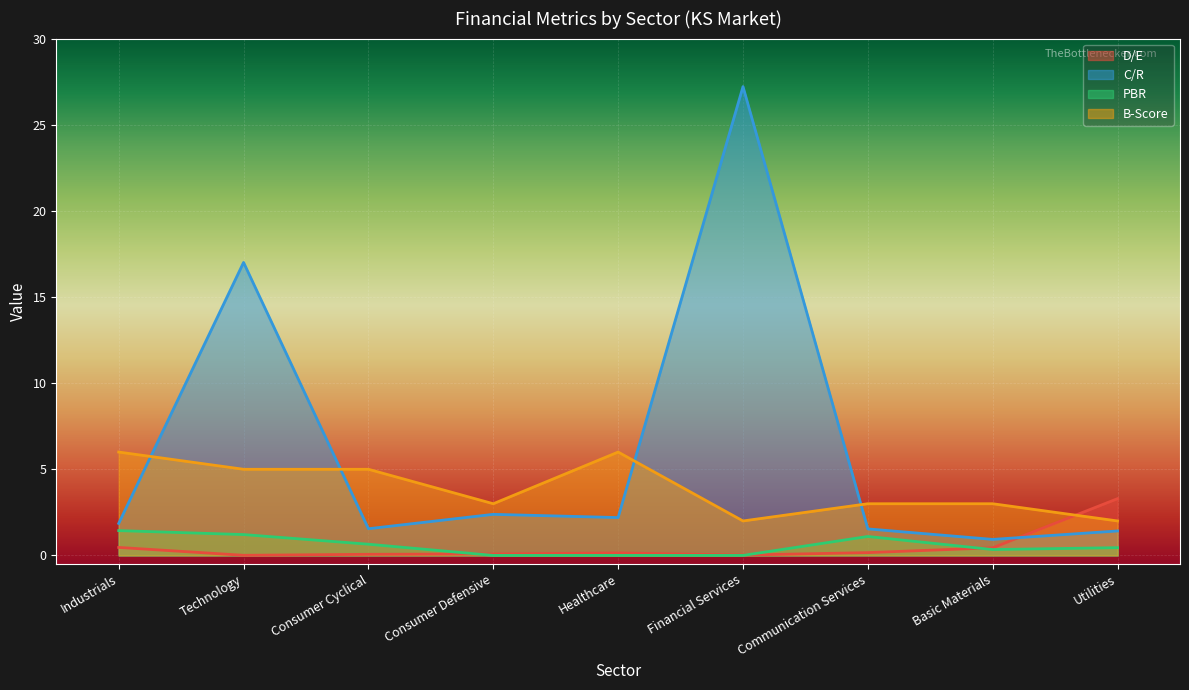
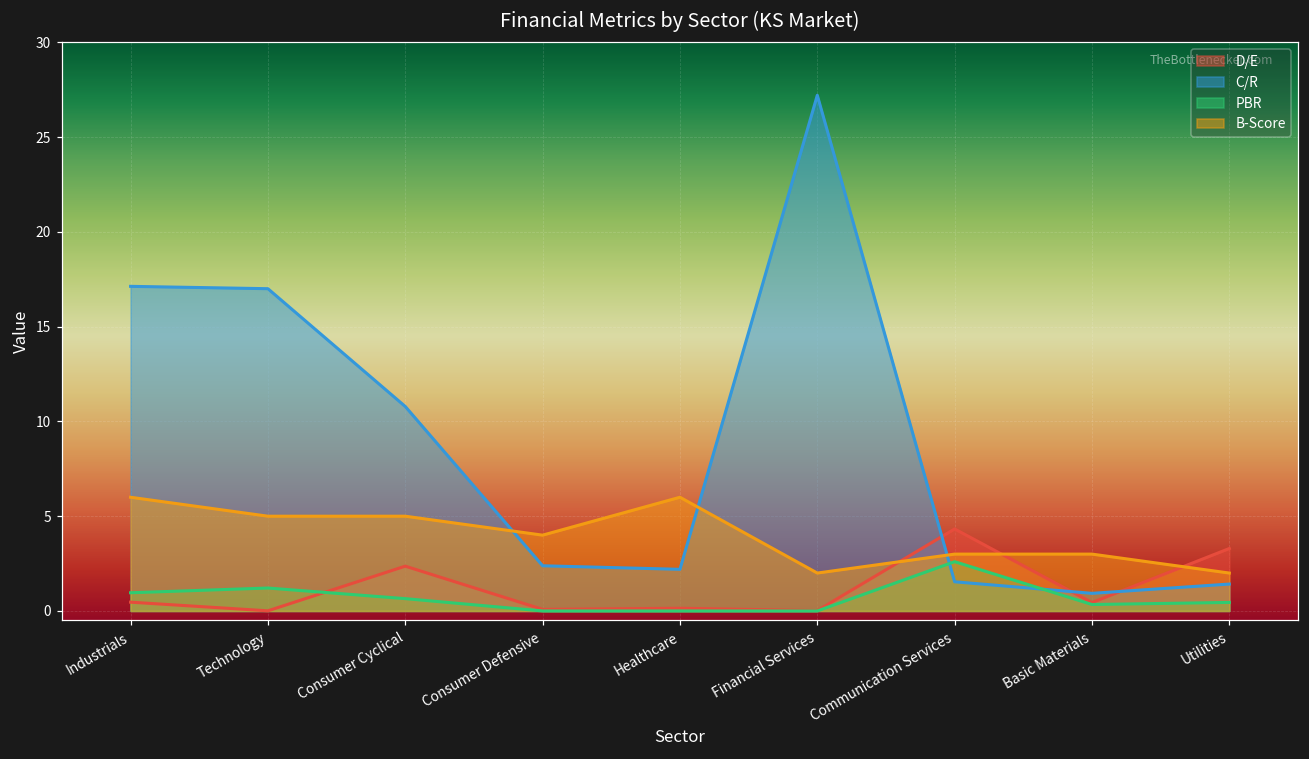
  {
    "D/E": {
      "Industrials": 0.5,
      "Technology": 0.0,
-     "Consumer Cyclical": 0.1,
-     "Communication Services": 0.2,
+     "Consumer Cyclical": 2.4,
+     "Communication Services": 4.3,
      "Utilities": 3.3
    },
    "C/R": {
-     "Industrials": 1.9,
+     "Industrials": 17.1,
      "Technology": 17.0,
-     "Consumer Cyclical": 1.5,
+     "Consumer Cyclical": 10.8,
      "Consumer Defensive": 2.4,
      "Healthcare": 2.2,
      "Financial Services": 27.2,
      "Communication Services": 1.5,
      "Basic Materials": 0.9,
      "Utilities": 1.4
    },
    "PBR": {
-     "Industrials": 1.4,
+     "Industrials": 1.0,
      "Technology": 1.2,
      "Consumer Cyclical": 0.7,
-     "Communication Services": 1.1,
+     "Communication Services": 2.6,
      "Utilities": 0.5
    },
    "B-Score": {
      "Industrials": 6,
      "Technology": 5,
      "Consumer Cyclical": 5,
-     "Consumer Defensive": 3,
+     "Consumer Defensive": 4,
      "Healthcare": 6,
      "Financial Services": 2,
      "Communication Services": 3,
      "Basic Materials": 3,
      "Utilities": 2
    }
  }
